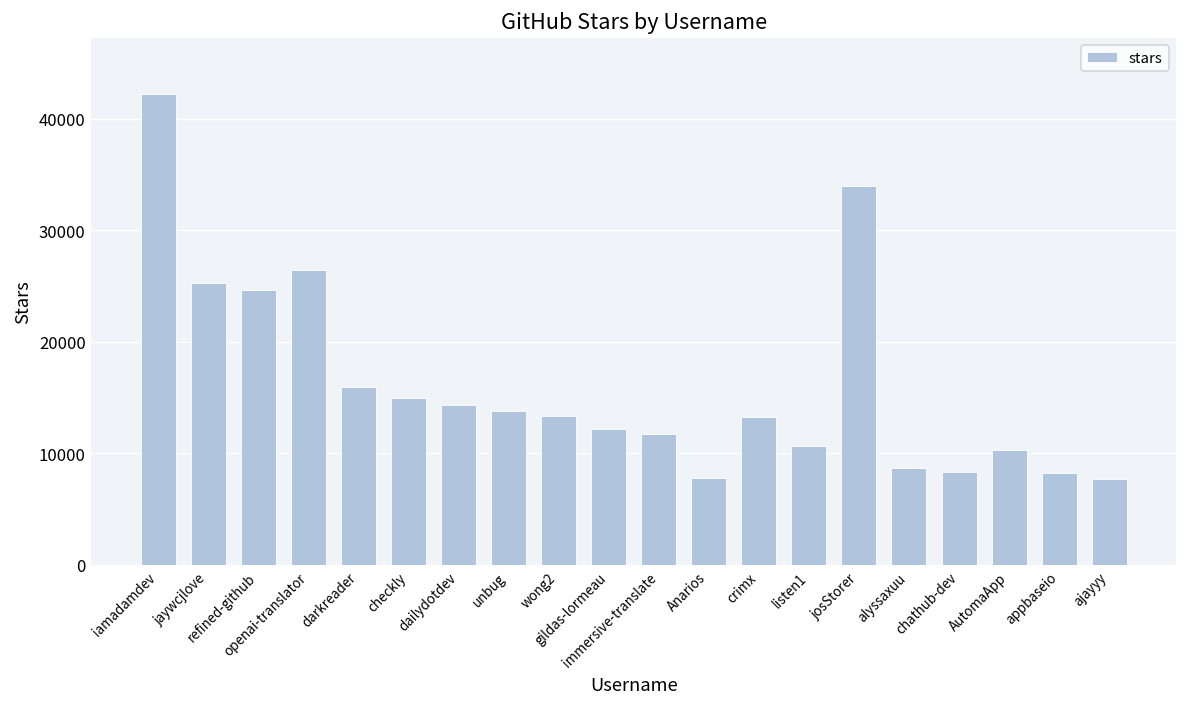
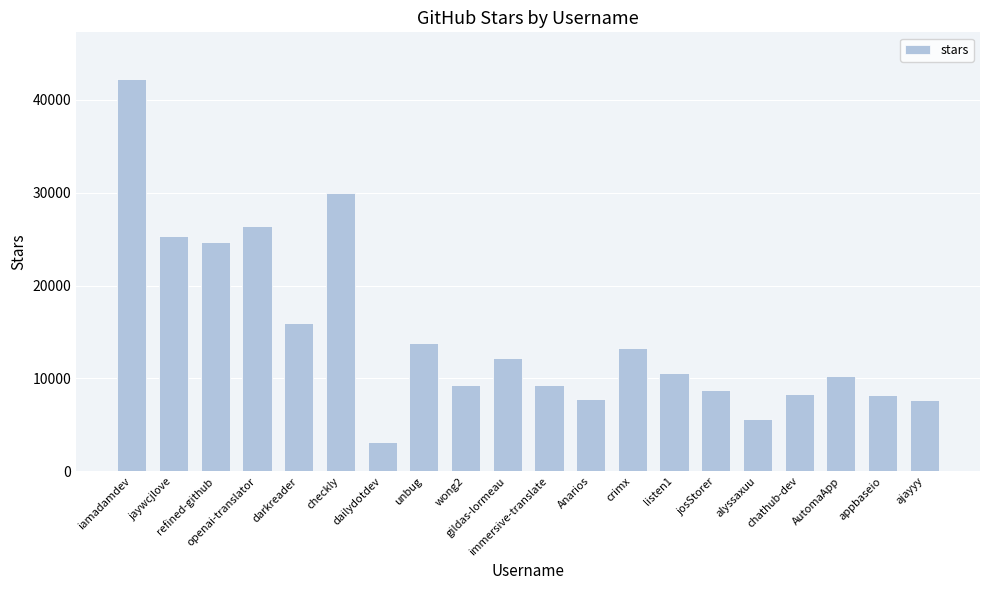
  {
    "iamadamdev": 42000,
    "jaywcjlove": 25000,
    "refined-github": 25000,
    "openai-translator": 26000,
    "darkreader": 16000,
-   "checkly": 15000,
-   "dailydotdev": 14000,
+   "checkly": 30000,
+   "dailydotdev": 3000,
    "unbug": 14000,
-   "wong2": 13000,
+   "wong2": 9000,
    "gildas-lormeau": 12000,
-   "immersive-translate": 12000,
+   "immersive-translate": 9000,
    "Anarios": 8000,
    "crimx": 13000,
    "listen1": 11000,
-   "josStorer": 34000,
-   "alyssaxuu": 9000,
+   "josStorer": 9000,
+   "alyssaxuu": 6000,
    "chathub-dev": 8000,
    "AutomaApp": 10000,
    "appbaseio": 8000,
    "ajayyy": 8000
  }
